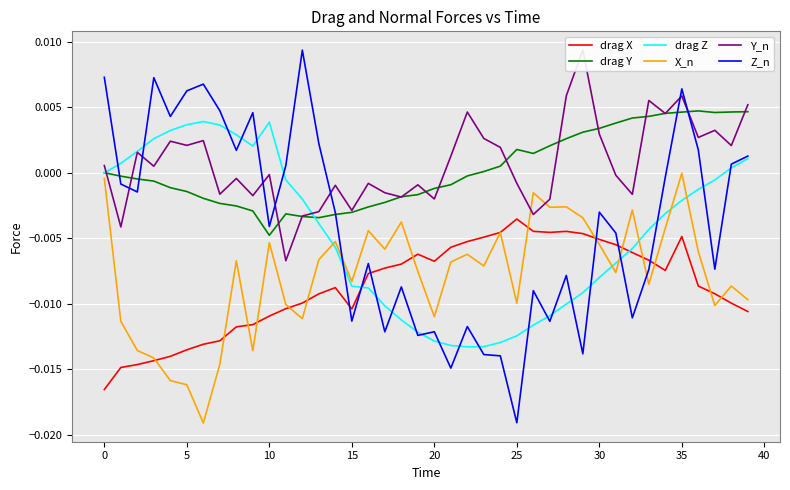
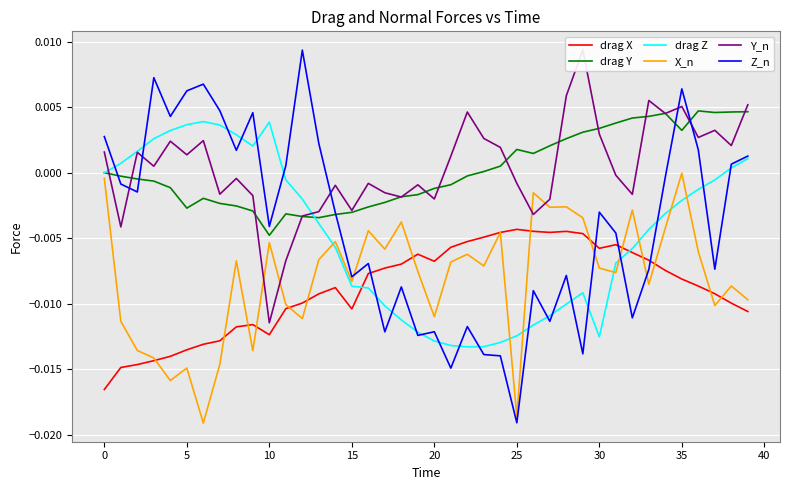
  {
    "drag X": {
      "0": -0.0165,
      "5": -0.0135,
-     "10": -0.0109,
+     "10": -0.0124,
      "15": -0.0104,
      "20": -0.0067,
-     "25": -0.0035,
-     "30": -0.0051,
-     "35": -0.0049
+     "25": -0.0043,
+     "30": -0.0058,
+     "35": -0.0081
    },
    "drag Y": {
-     "5": -0.0014,
+     "5": -0.0027,
      "10": -0.0048,
      "20": -0.0012,
      "25": 0.0018,
      "30": 0.0034,
-     "35": 0.0046
+     "35": 0.0032
    },
    "drag Z": {
      "5": 0.0037,
      "10": 0.0039,
      "15": -0.0086,
      "20": -0.0128,
      "25": -0.0124,
-     "30": -0.0080,
+     "30": -0.0125,
      "35": -0.0021
    },
    "X_n": {
      "0": -0.0004,
-     "5": -0.0162,
+     "5": -0.0149,
      "10": -0.0053,
      "15": -0.0083,
      "20": -0.0110,
-     "25": -0.0100,
-     "30": -0.0055,
+     "25": -0.0186,
+     "30": -0.0073,
      "35": 0.0000
    },
    "Y_n": {
-     "0": 0.0006,
-     "5": 0.0021,
-     "10": -0.0001,
+     "0": 0.0016,
+     "5": 0.0014,
+     "10": -0.0114,
      "20": -0.0020,
      "25": -0.0008,
      "30": 0.0030,
-     "35": 0.0059
+     "35": 0.0051
    },
    "Z_n": {
-     "0": 0.0073,
+     "0": 0.0028,
      "5": 0.0063,
      "10": -0.0041,
-     "15": -0.0113,
+     "15": -0.0079,
      "20": -0.0121,
      "25": -0.0191,
      "30": -0.0030,
      "35": 0.0064
    }
  }
